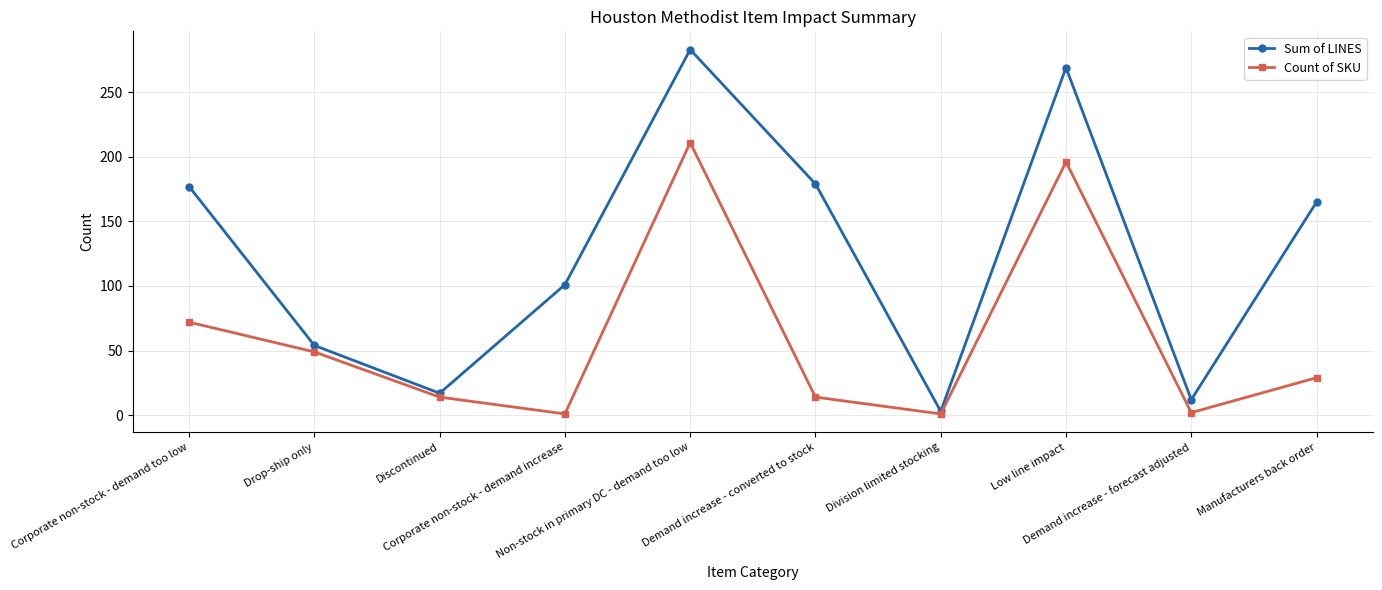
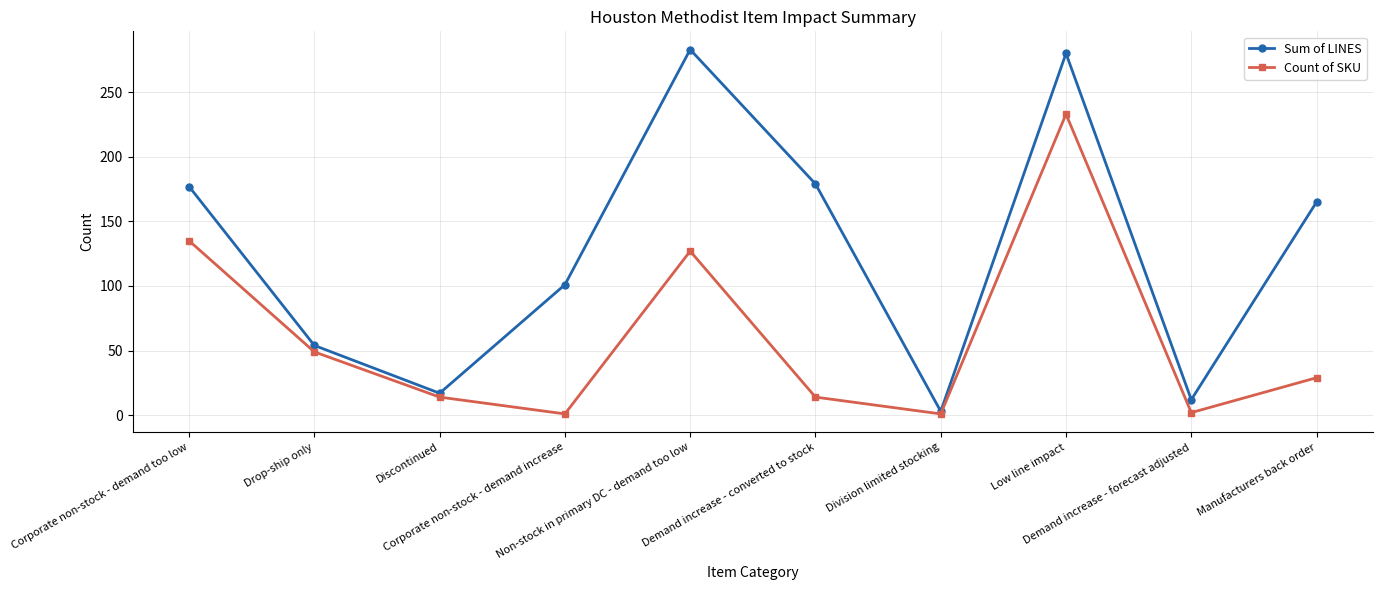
  {
    "Sum of LINES": {
      "Corporate non-stock - demand too low": 177,
      "Drop-ship only": 54,
      "Discontinued": 17,
      "Corporate non-stock - demand increase": 101,
      "Non-stock in primary DC - demand too low": 283,
      "Demand increase - converted to stock": 179,
      "Division limited stocking": 3,
-     "Low line impact": 269,
+     "Low line impact": 280,
      "Demand increase - forecast adjusted": 12,
      "Manufacturers back order": 165
    },
    "Count of SKU": {
-     "Corporate non-stock - demand too low": 72,
+     "Corporate non-stock - demand too low": 135,
      "Drop-ship only": 49,
      "Discontinued": 14,
      "Corporate non-stock - demand increase": 1,
-     "Non-stock in primary DC - demand too low": 211,
+     "Non-stock in primary DC - demand too low": 127,
      "Demand increase - converted to stock": 14,
      "Division limited stocking": 1,
-     "Low line impact": 196,
+     "Low line impact": 233,
      "Demand increase - forecast adjusted": 2,
      "Manufacturers back order": 29
    }
  }
